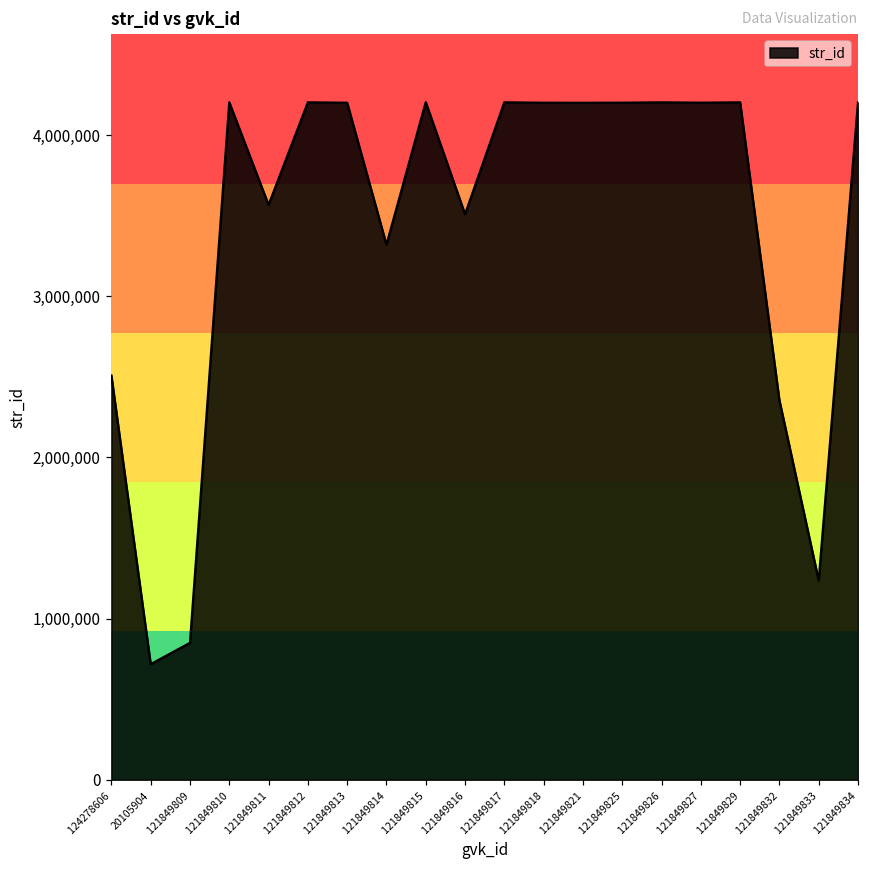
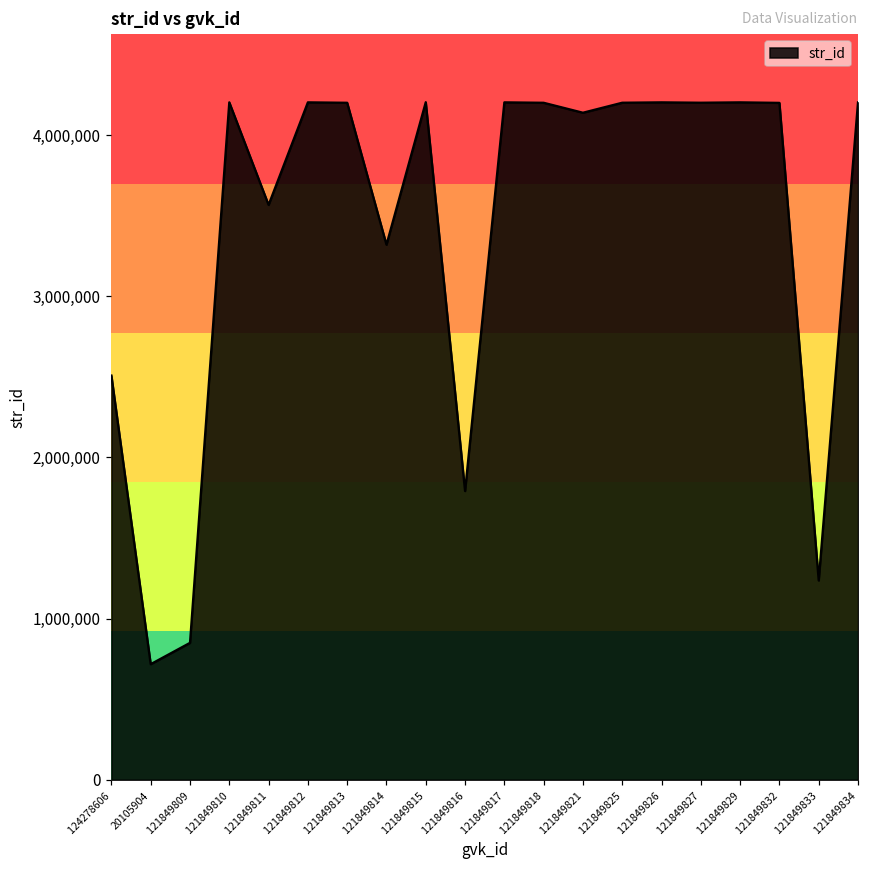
  {
    "124278606": "2,510,000",
    "20105904": "720,000",
    "121849809": "850,000",
    "121849810": "4,200,000",
    "121849811": "3,570,000",
    "121849812": "4,200,000",
    "121849813": "4,200,000",
    "121849814": "3,320,000",
    "121849815": "4,200,000",
-   "121849816": "3,510,000",
+   "121849816": "1,790,000",
    "121849817": "4,200,000",
    "121849818": "4,200,000",
-   "121849821": "4,200,000",
+   "121849821": "4,140,000",
    "121849825": "4,200,000",
    "121849826": "4,200,000",
    "121849827": "4,200,000",
    "121849829": "4,200,000",
-   "121849832": "2,350,000",
+   "121849832": "4,200,000",
    "121849833": "1,240,000",
    "121849834": "4,200,000"
  }
